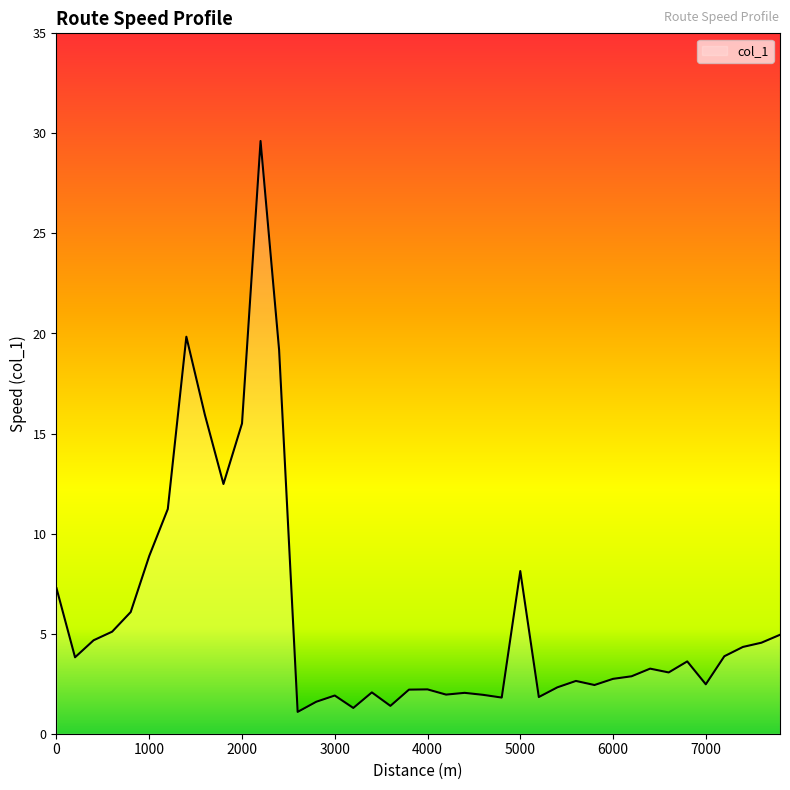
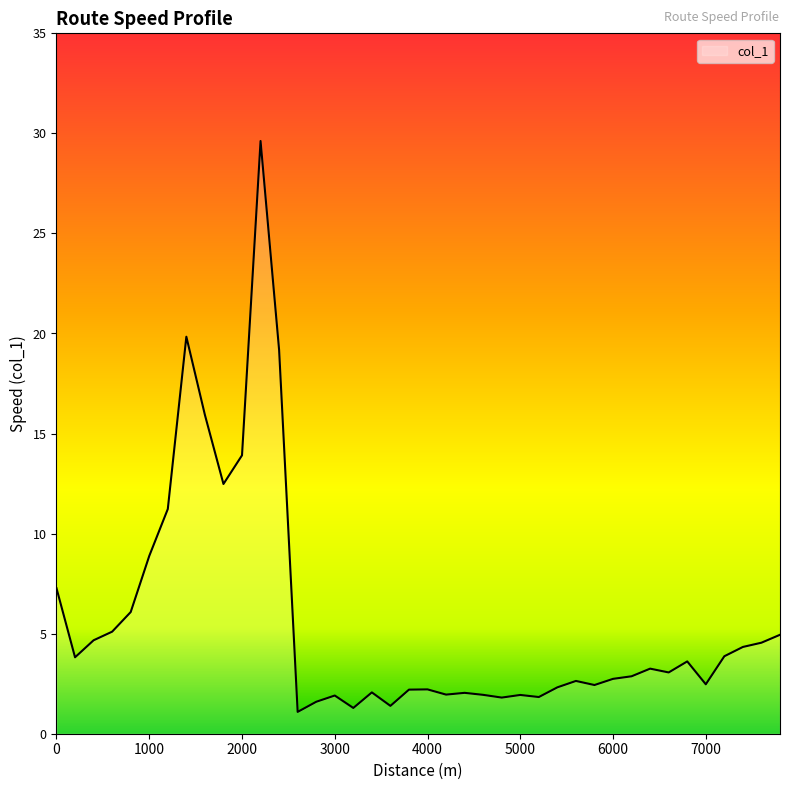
  {
    "0": 7.3,
    "1000": 8.9,
-   "2000": 15.5,
+   "2000": 13.9,
    "3000": 1.9,
    "4000": 2.2,
-   "5000": 8.1,
+   "5000": 1.9,
    "6000": 2.7,
    "7000": 2.5
  }
